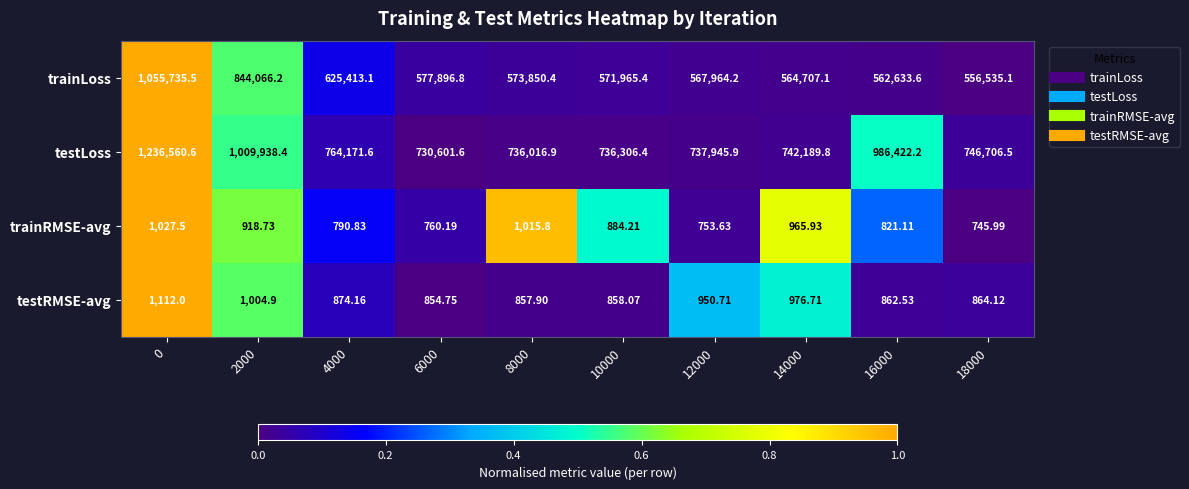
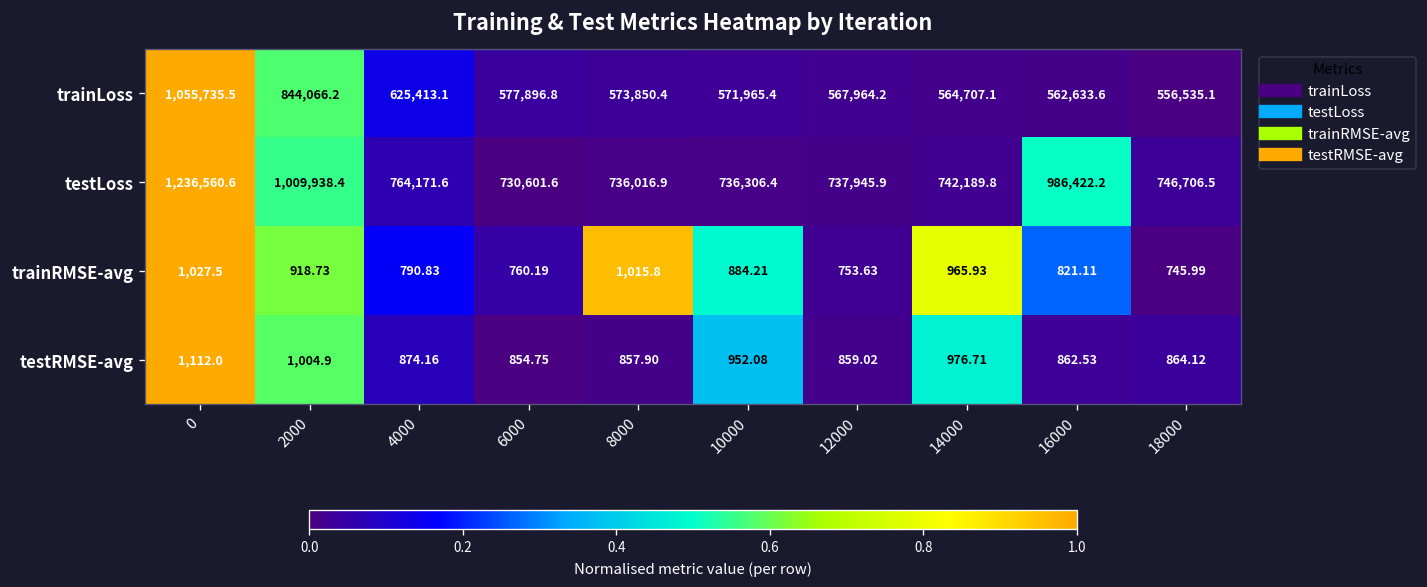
  {
    "trainLoss": {
      "0": "1,055,735.5",
      "2000": "844,066.2",
      "4000": "625,413.1",
      "6000": "577,896.8",
      "8000": "573,850.4",
      "10000": "571,965.4",
      "12000": "567,964.2",
      "14000": "564,707.1",
      "16000": "562,633.6",
      "18000": "556,535.1"
    },
    "testLoss": {
      "0": "1,236,560.6",
      "2000": "1,009,938.4",
      "4000": "764,171.6",
      "6000": "730,601.6",
      "8000": "736,016.9",
      "10000": "736,306.4",
      "12000": "737,945.9",
      "14000": "742,189.8",
      "16000": "986,422.2",
      "18000": "746,706.5"
    },
    "trainRMSE-avg": {
      "0": "1,027.5",
      "2000": "918.73",
      "4000": "790.83",
      "6000": "760.19",
      "8000": "1,015.8",
      "10000": "884.21",
      "12000": "753.63",
      "14000": "965.93",
      "16000": "821.11",
      "18000": "745.99"
    },
    "testRMSE-avg": {
      "0": "1,112.0",
      "2000": "1,004.9",
      "4000": "874.16",
      "6000": "854.75",
      "8000": "857.90",
-     "10000": "858.07",
-     "12000": "950.71",
+     "10000": "952.08",
+     "12000": "859.02",
      "14000": "976.71",
      "16000": "862.53",
      "18000": "864.12"
    }
  }
